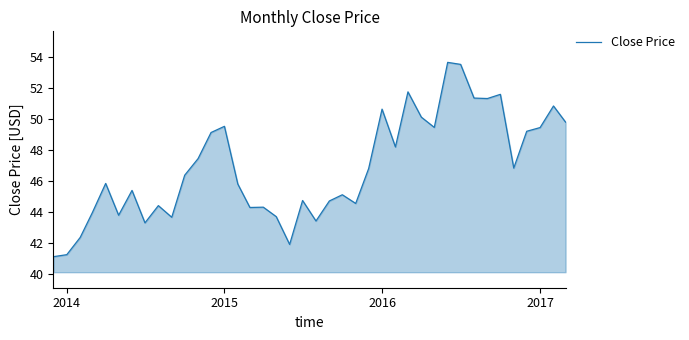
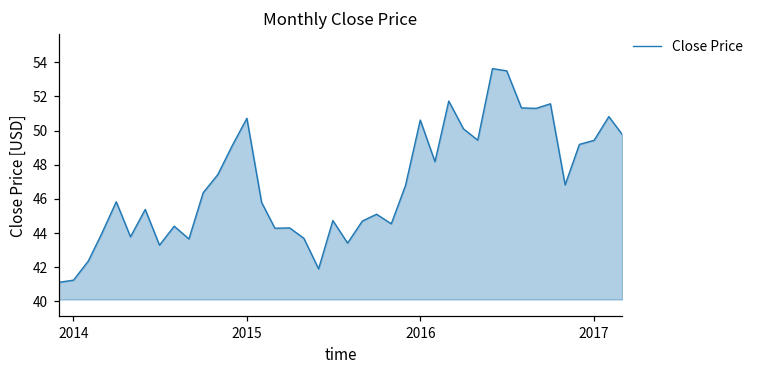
  {
    "2014": 41.2,
-   "2015": 49.5,
+   "2015": 50.7,
    "2016": 50.6,
    "2017": 49.4
  }
